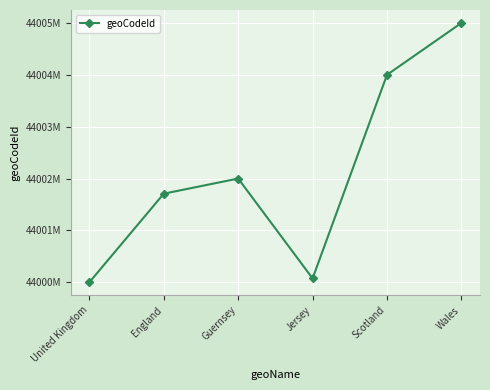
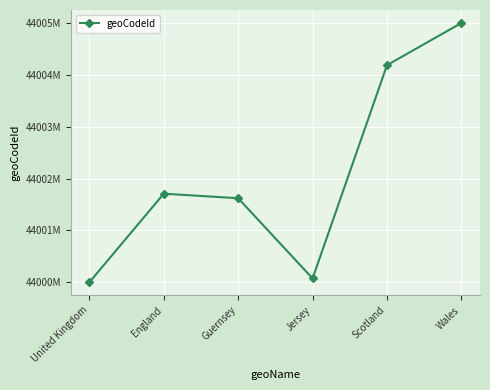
  {
    "United Kingdom": 44000000000,
    "England": 44001700000,
-   "Guernsey": 44002000000,
+   "Guernsey": 44001600000,
    "Jersey": 44000100000,
-   "Scotland": 44004000000,
+   "Scotland": 44004200000,
    "Wales": 44005000000
  }
